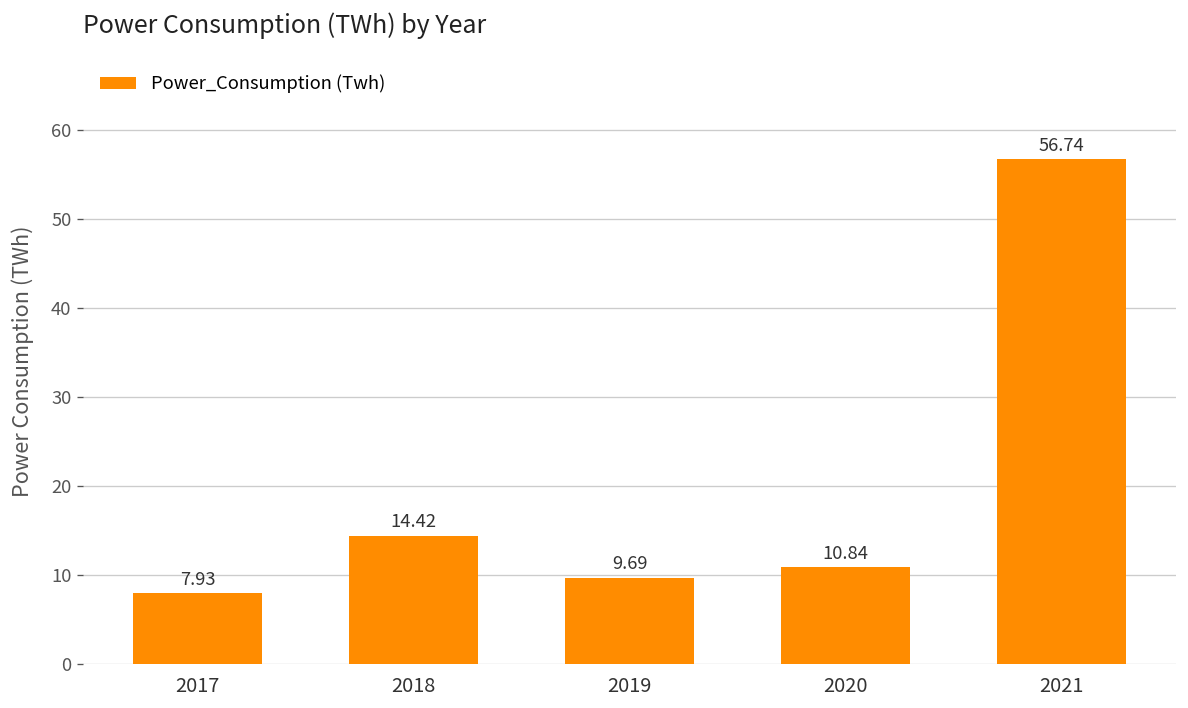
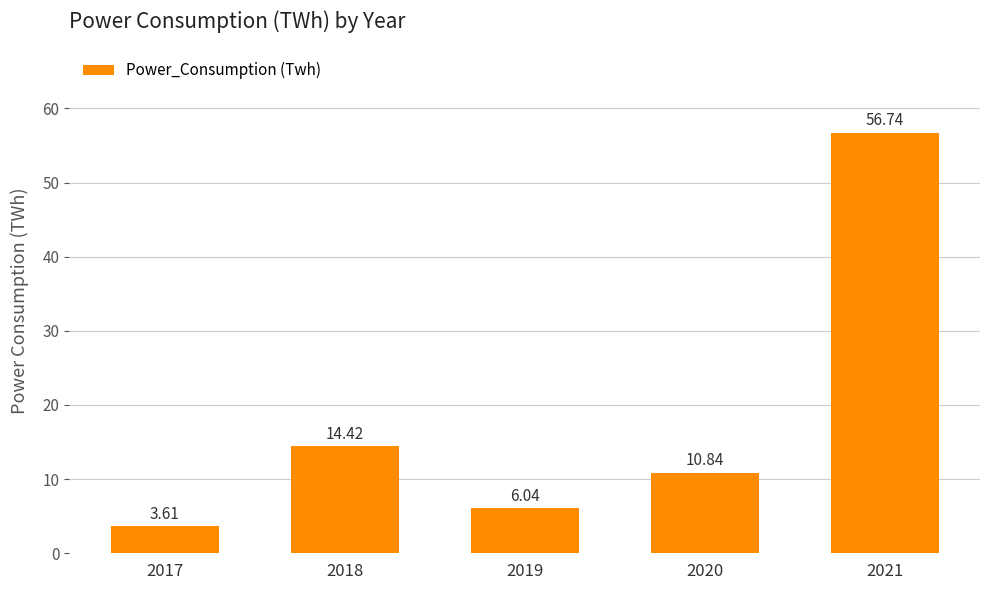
  {
-   "2017": 7.93,
+   "2017": 3.61,
    "2018": 14.42,
-   "2019": 9.69,
+   "2019": 6.04,
    "2020": 10.84,
    "2021": 56.74
  }
